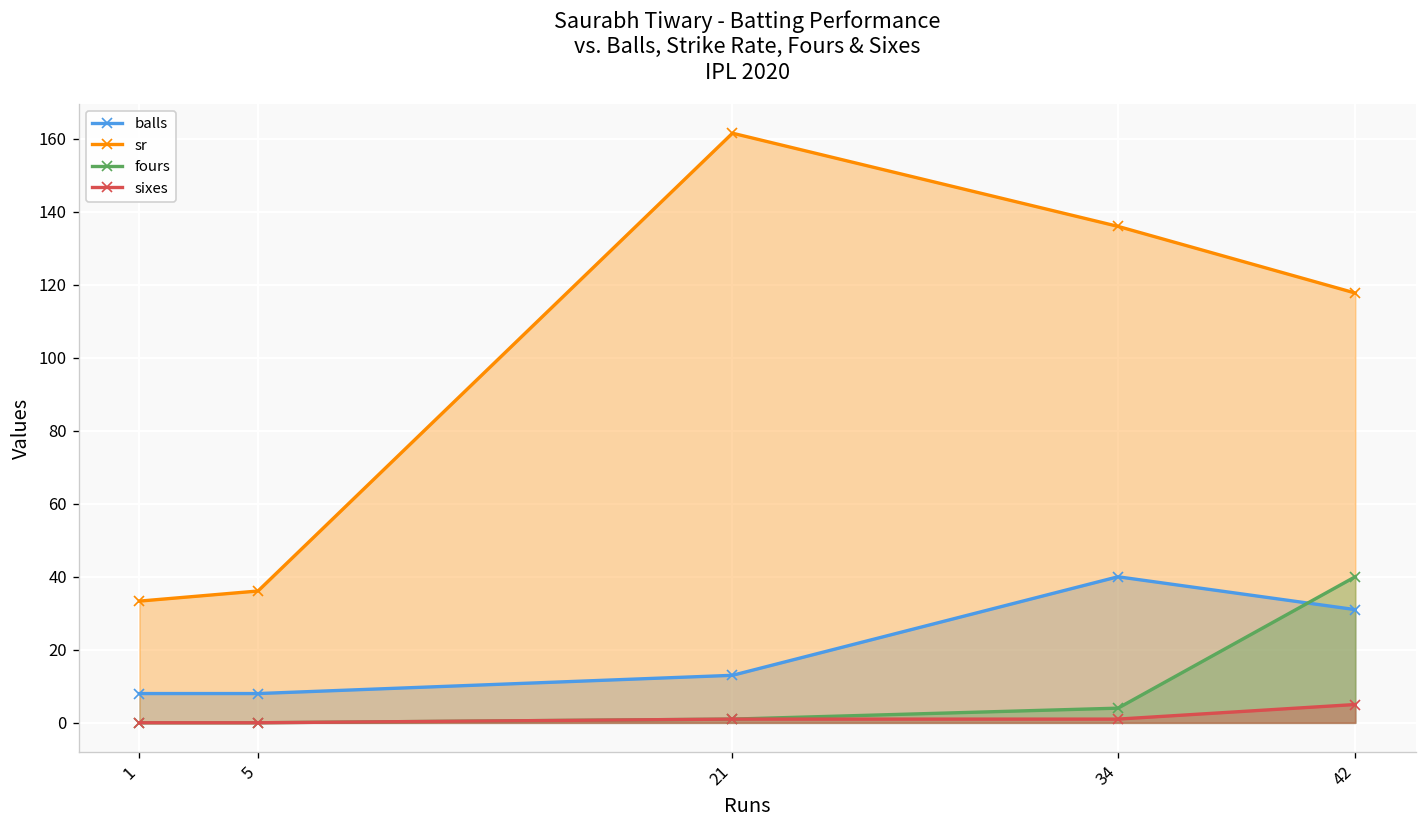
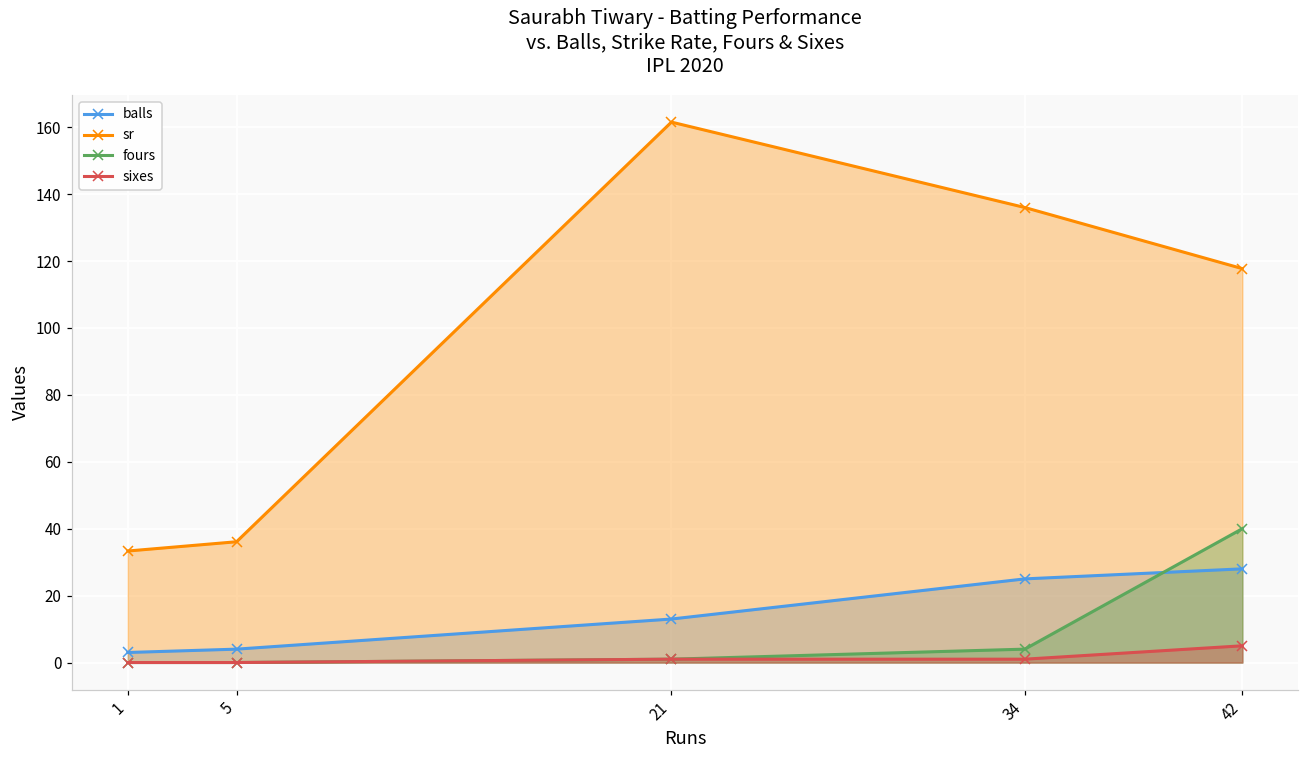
  {
    "balls": {
-     "1": 8,
-     "5": 8,
+     "1": 3,
+     "5": 4,
      "21": 13,
-     "34": 40,
-     "42": 31
+     "34": 25,
+     "42": 28
    },
    "sr": {
      "1": 33,
      "5": 36,
      "21": 162,
      "34": 136,
      "42": 118
    },
    "fours": {
      "34": 4,
      "42": 40
    },
    "sixes": {
      "34": 1,
      "42": 5
    }
  }
